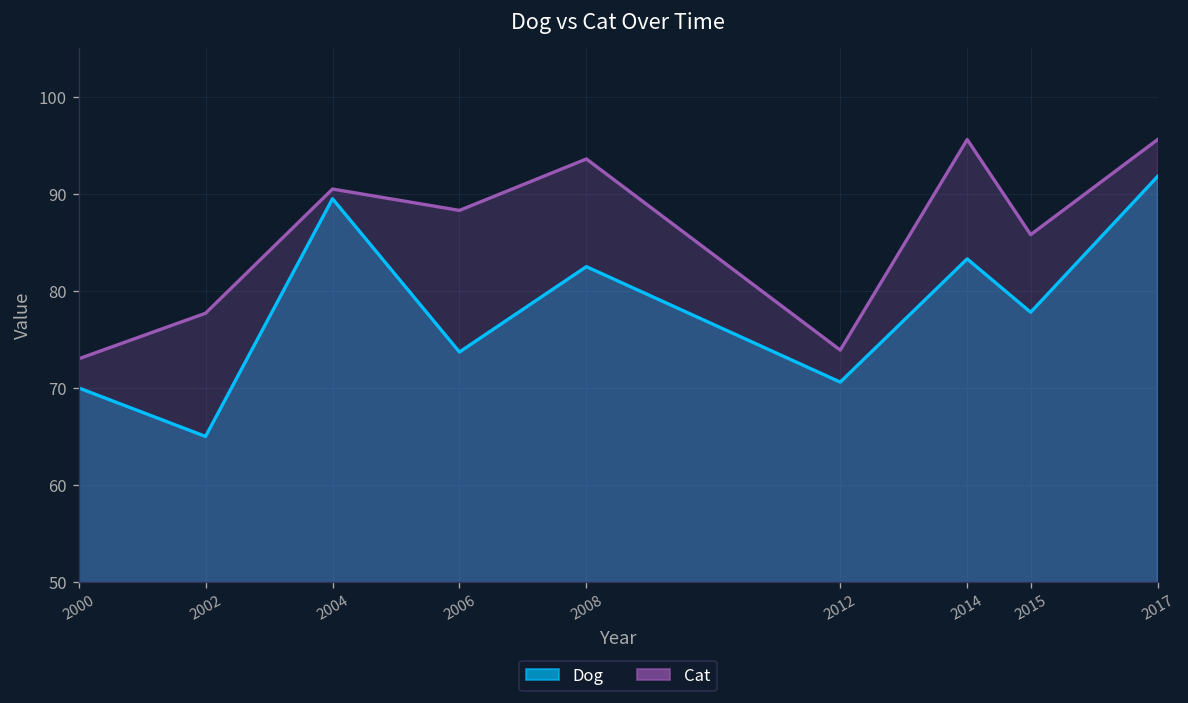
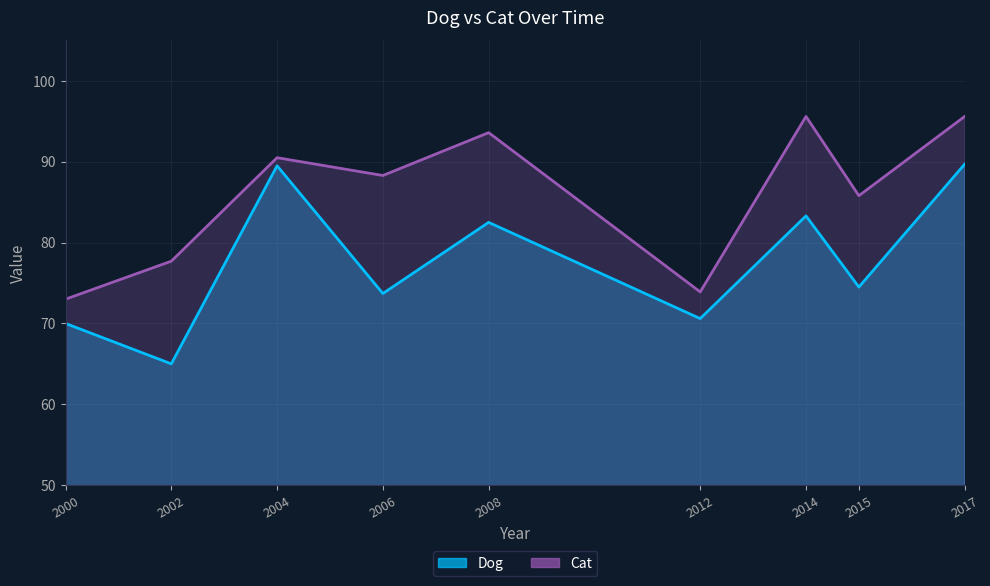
  {
    "Dog": {
      "2000": 70,
      "2002": 65,
      "2004": 90,
      "2006": 74,
      "2008": 83,
      "2012": 71,
      "2014": 83,
-     "2015": 78,
-     "2017": 92
+     "2015": 75,
+     "2017": 90
    },
    "Cat": {
      "2000": 73,
      "2002": 78,
      "2004": 91,
      "2006": 88,
      "2008": 94,
      "2012": 74,
      "2014": 96,
      "2015": 86,
      "2017": 96
    }
  }
